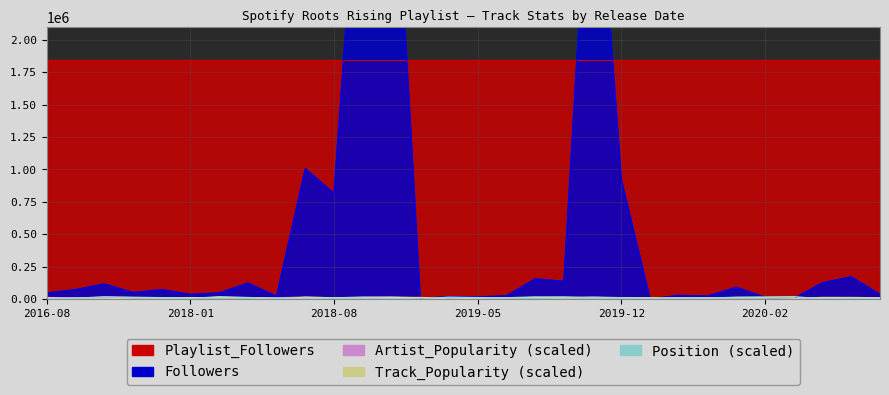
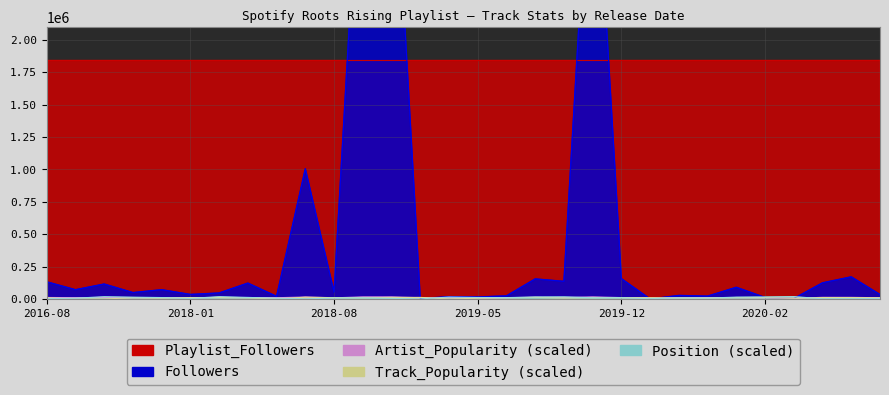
  {
    "Playlist_Followers": {
      "2016-08": 1840000,
      "2018-01": 1840000,
      "2018-08": 1840000,
      "2019-05": 1840000,
      "2019-12": 1840000,
      "2020-02": 1840000
    },
    "Followers": {
-     "2016-08": 50000,
+     "2016-08": 130000,
      "2018-01": 40000,
-     "2018-08": 810000,
-     "2019-12": 920000
+     "2018-08": 50000,
+     "2019-12": 160000
    }
  }
